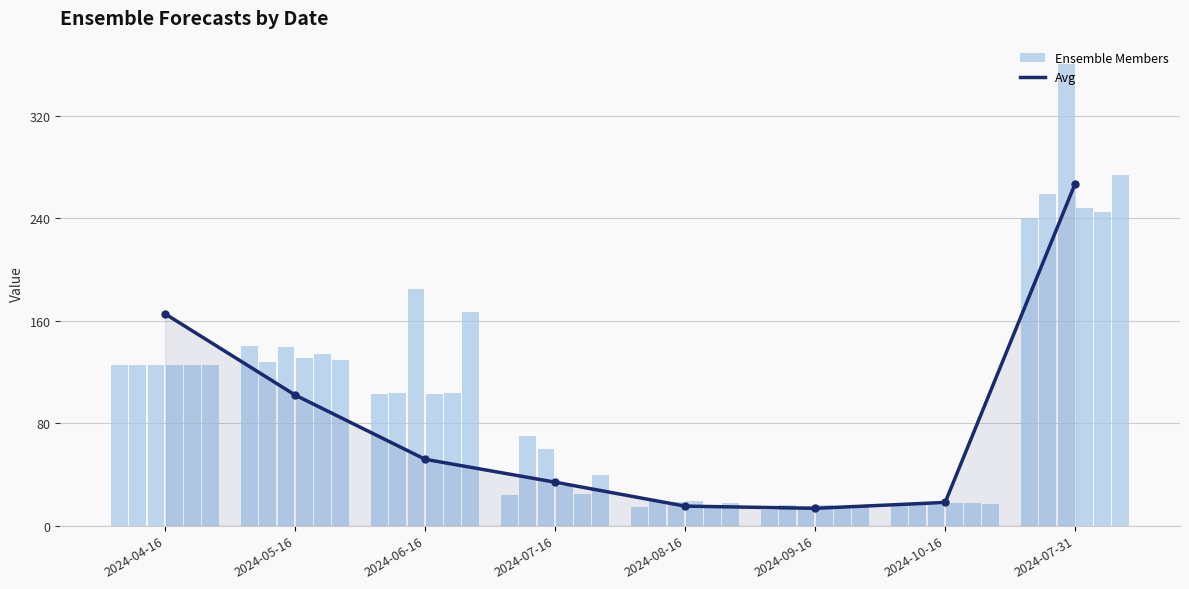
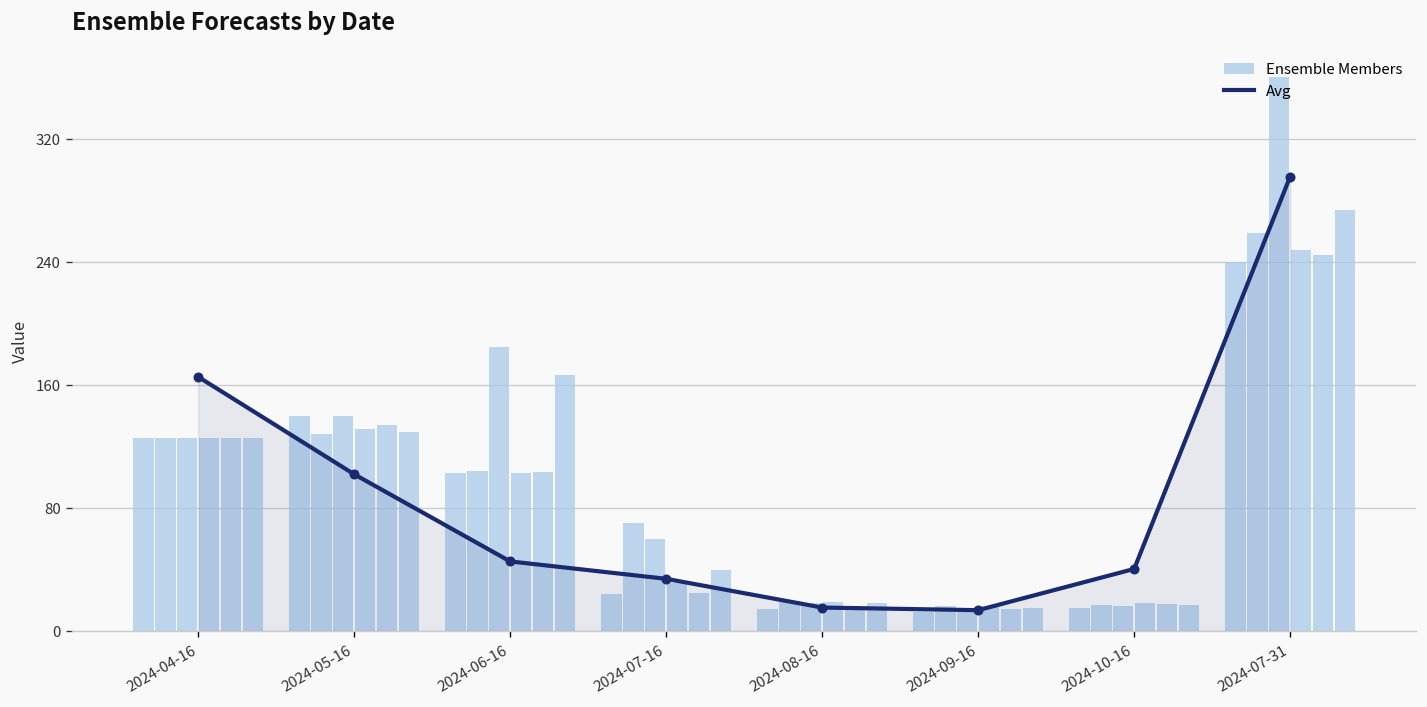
  {
    "Avg": {
      "2024-04-16": 165,
      "2024-05-16": 102,
-     "2024-06-16": 52,
+     "2024-06-16": 45,
      "2024-07-16": 34,
      "2024-08-16": 15,
      "2024-09-16": 14,
-     "2024-10-16": 18,
-     "2024-07-31": 267
+     "2024-10-16": 40,
+     "2024-07-31": 296
    }
  }
